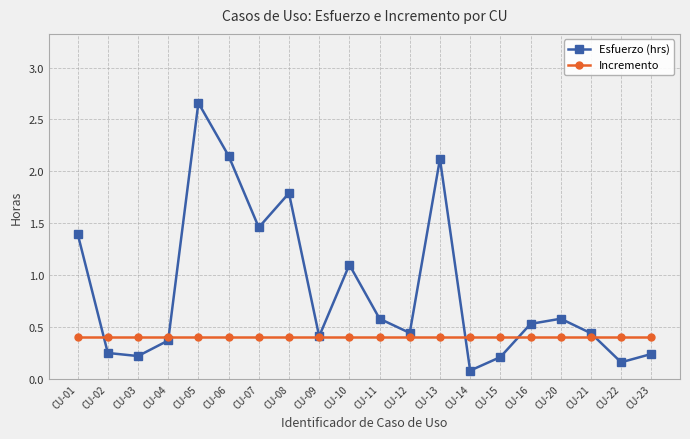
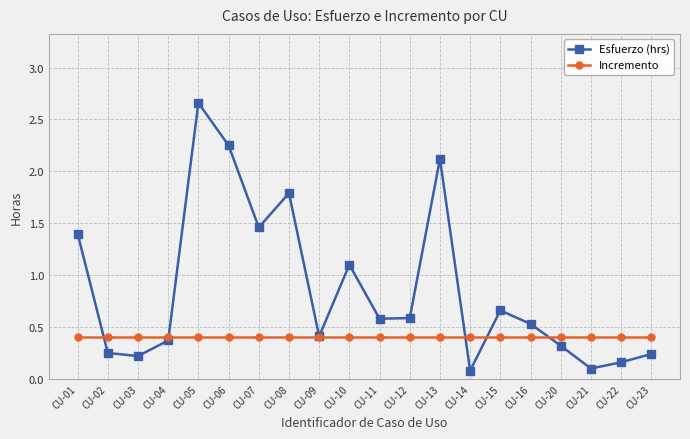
  {
    "Esfuerzo (hrs)": {
      "CU-01": 1.40,
      "CU-02": 0.25,
      "CU-03": 0.22,
      "CU-04": 0.37,
      "CU-05": 2.66,
-     "CU-06": 2.15,
+     "CU-06": 2.25,
      "CU-07": 1.46,
      "CU-08": 1.79,
      "CU-10": 1.10,
      "CU-11": 0.58,
-     "CU-12": 0.44,
+     "CU-12": 0.59,
      "CU-13": 2.12,
      "CU-14": 0.08,
-     "CU-15": 0.21,
+     "CU-15": 0.66,
      "CU-16": 0.53,
-     "CU-20": 0.58,
-     "CU-21": 0.44,
+     "CU-20": 0.32,
+     "CU-21": 0.10,
      "CU-22": 0.16,
      "CU-23": 0.24
    },
    "Incremento": {
      "CU-01": 0.40,
      "CU-02": 0.40,
      "CU-03": 0.40,
      "CU-04": 0.40,
      "CU-05": 0.40,
      "CU-06": 0.40,
      "CU-07": 0.40,
      "CU-08": 0.40,
      "CU-10": 0.40,
      "CU-11": 0.40,
      "CU-12": 0.40,
      "CU-13": 0.40,
      "CU-14": 0.40,
      "CU-15": 0.40,
      "CU-16": 0.40,
      "CU-20": 0.40,
      "CU-21": 0.40,
      "CU-22": 0.40,
      "CU-23": 0.40
    }
  }
